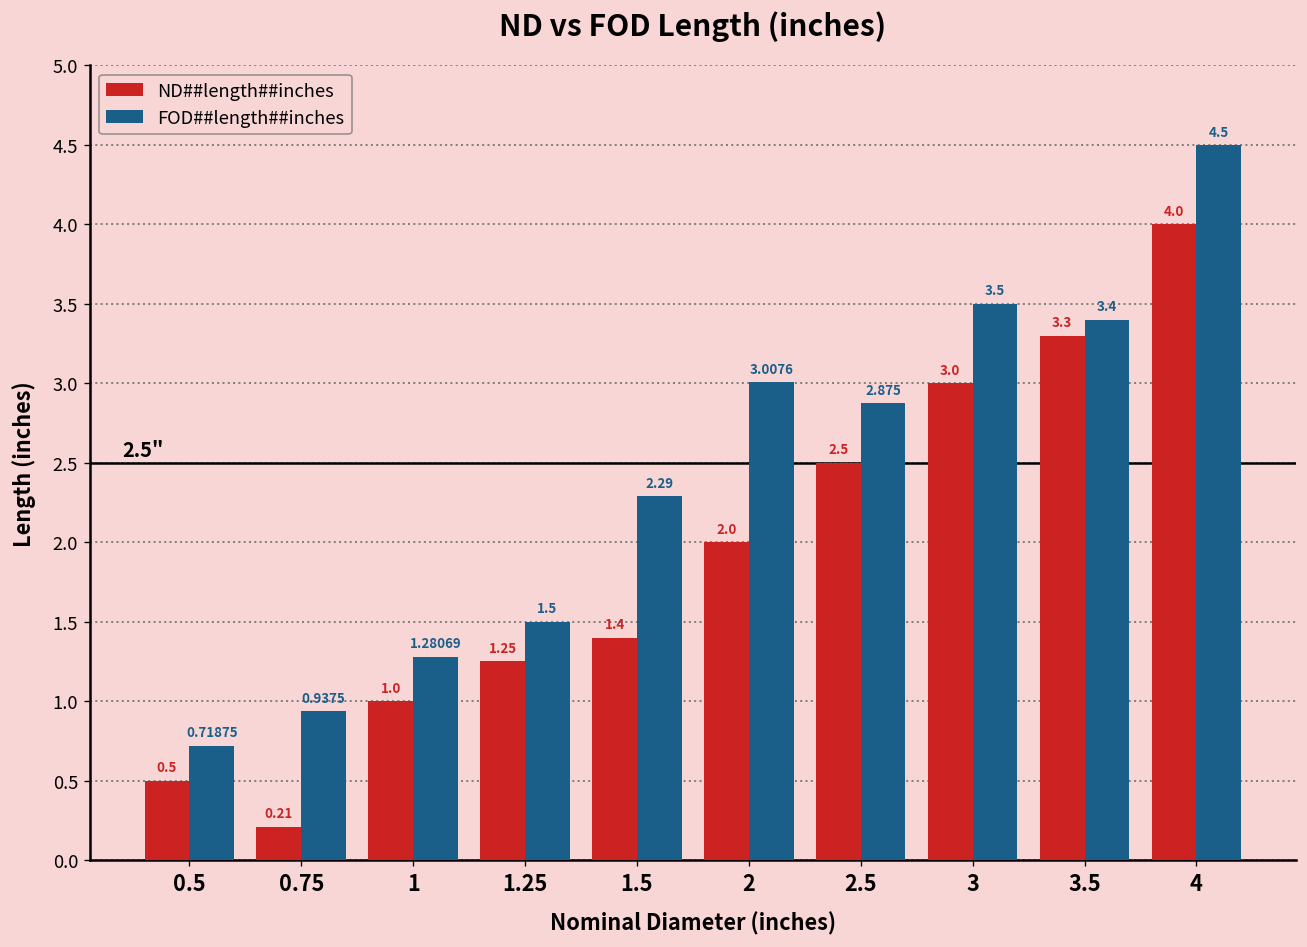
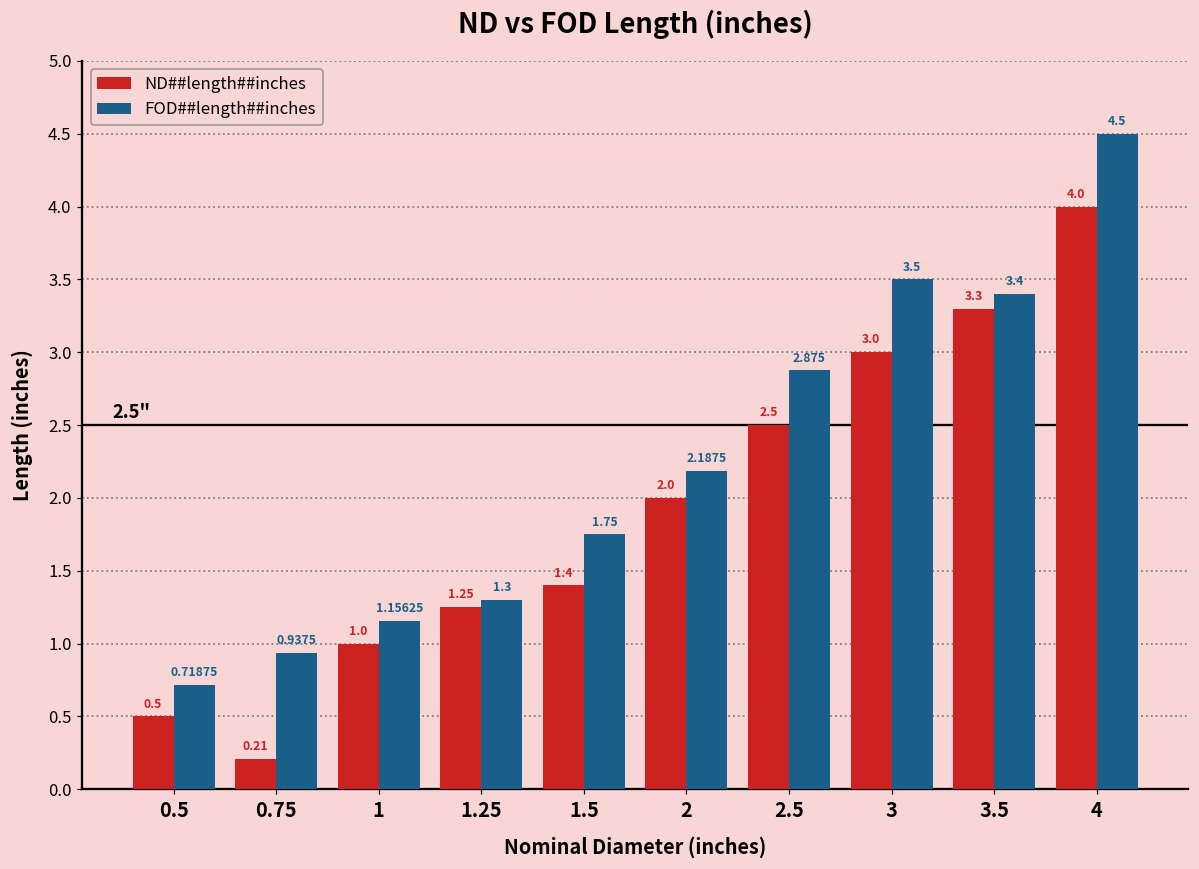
  {
    "ND##length##inches": {
      "0.5": 0.5,
      "0.75": 0.21,
      "1": 1.0,
      "1.25": 1.25,
      "1.5": 1.4,
      "2": 2.0,
      "2.5": 2.5,
      "3": 3.0,
      "3.5": 3.3,
      "4": 4.0
    },
    "FOD##length##inches": {
      "0.5": 0.71875,
      "0.75": 0.9375,
-     "1": 1.28069,
-     "1.25": 1.5,
-     "1.5": 2.29,
-     "2": 3.0076,
+     "1": 1.15625,
+     "1.25": 1.3,
+     "1.5": 1.75,
+     "2": 2.1875,
      "2.5": 2.875,
      "3": 3.5,
      "3.5": 3.4,
      "4": 4.5
    }
  }
